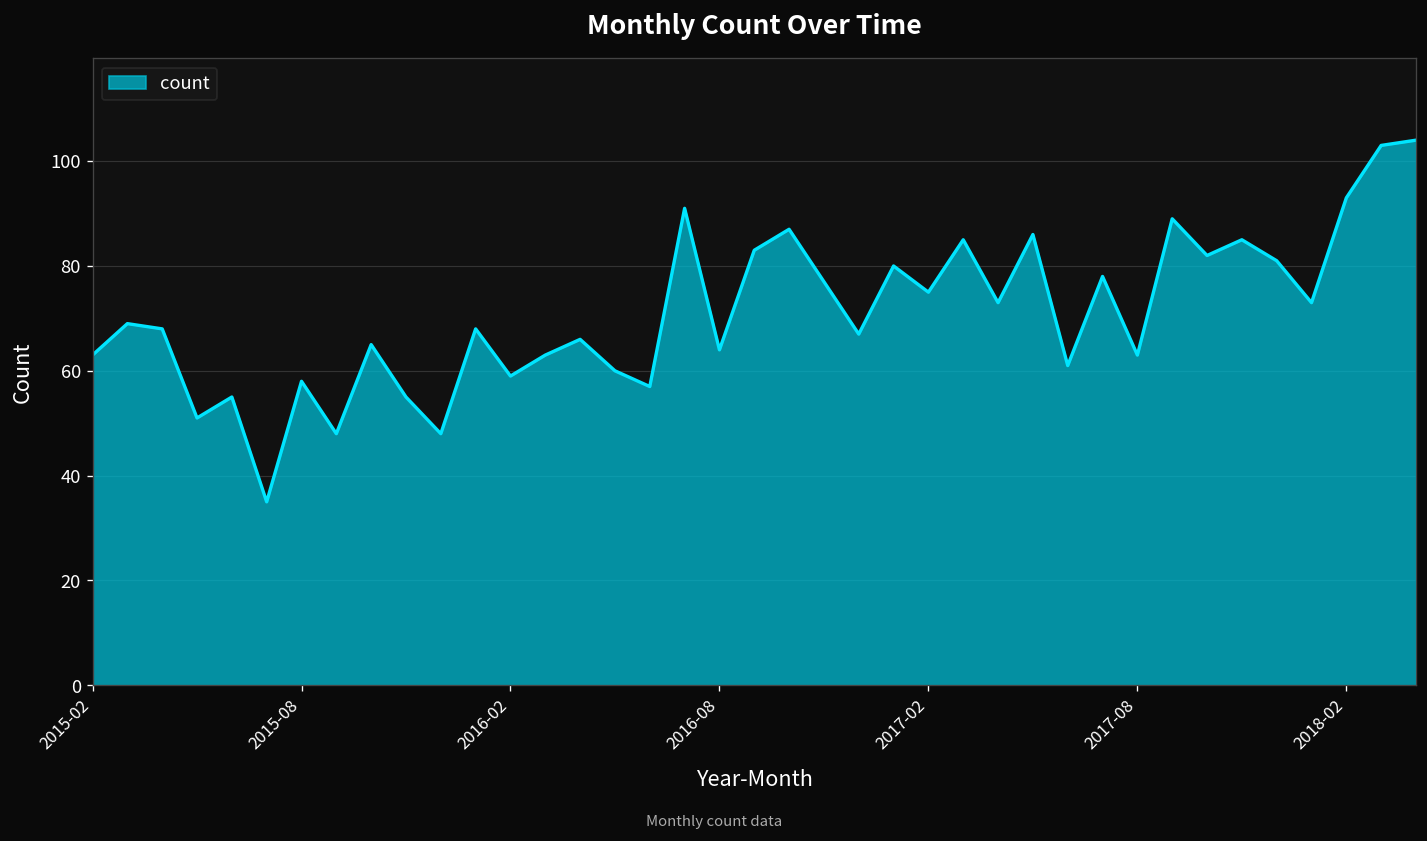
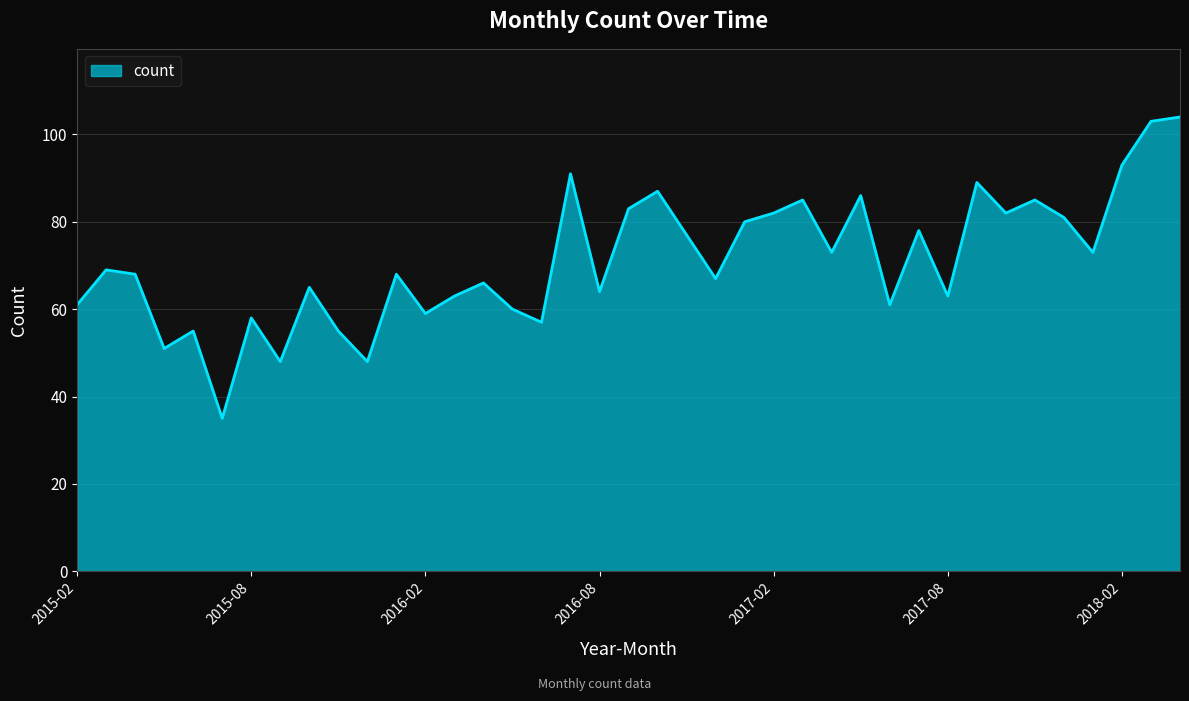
  {
-   "2015-02": 63,
+   "2015-02": 61,
    "2015-08": 58,
    "2016-02": 59,
    "2016-08": 64,
-   "2017-02": 75,
+   "2017-02": 82,
    "2017-08": 63,
    "2018-02": 93
  }
